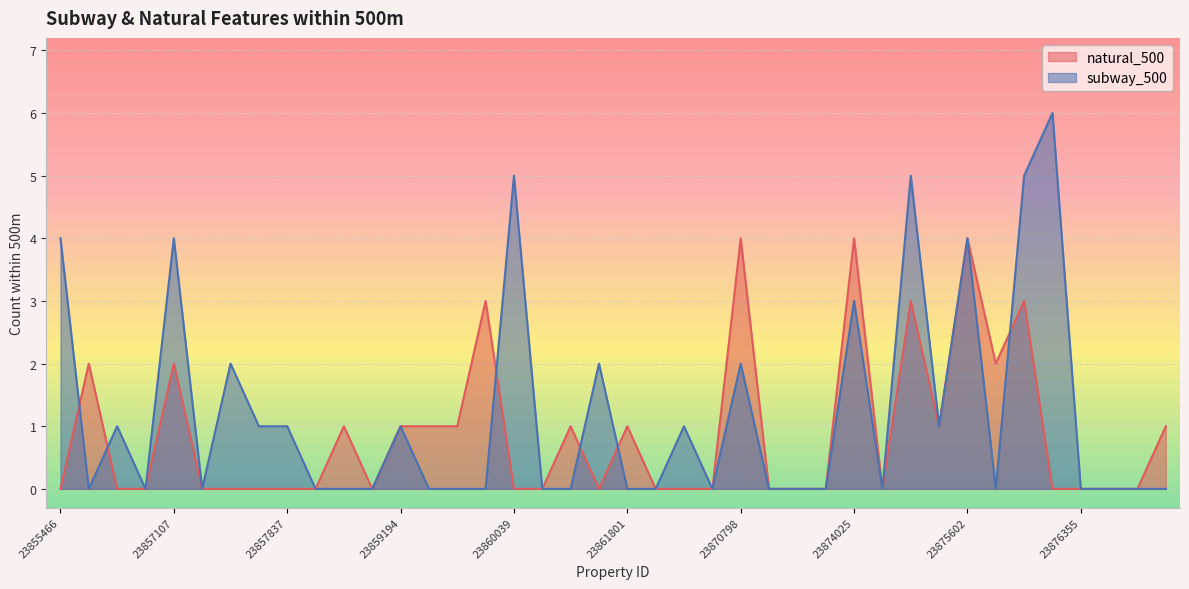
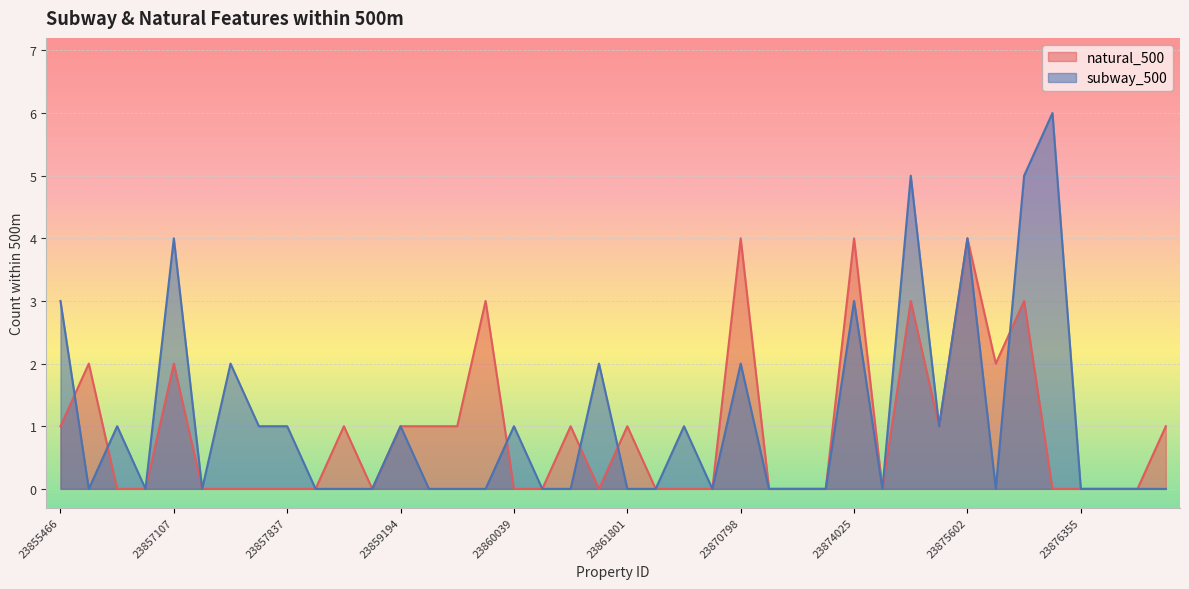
  {
    "natural_500": {
-     "23855466": 0,
+     "23855466": 1,
      "23857107": 2,
      "23857837": 0,
      "23860039": 0,
      "23861801": 1,
      "23870798": 4,
      "23874025": 4
    },
    "subway_500": {
-     "23855466": 4,
+     "23855466": 3,
      "23857107": 4,
      "23857837": 1,
-     "23860039": 5,
+     "23860039": 1,
      "23861801": 0,
      "23870798": 2,
      "23874025": 3
    }
  }
